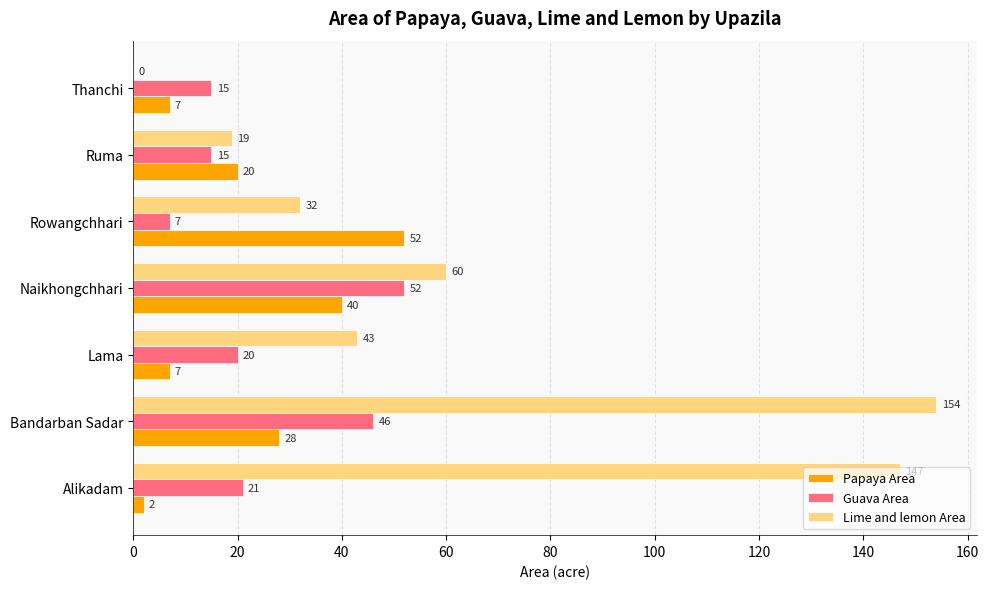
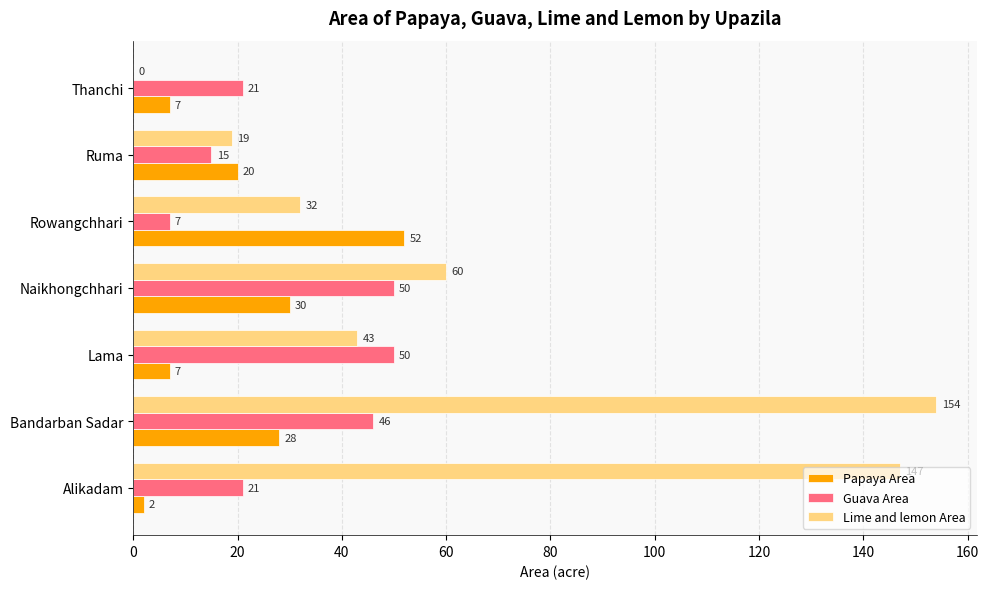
  {
    "Papaya Area": {
      "Thanchi": 7,
      "Ruma": 20,
      "Rowangchhari": 52,
-     "Naikhongchhari": 40,
+     "Naikhongchhari": 30,
      "Lama": 7,
      "Bandarban Sadar": 28,
      "Alikadam": 2
    },
    "Guava Area": {
-     "Thanchi": 15,
+     "Thanchi": 21,
      "Ruma": 15,
      "Rowangchhari": 7,
-     "Naikhongchhari": 52,
-     "Lama": 20,
+     "Naikhongchhari": 50,
+     "Lama": 50,
      "Bandarban Sadar": 46,
      "Alikadam": 21
    },
    "Lime and lemon Area": {
      "Thanchi": 0,
      "Ruma": 19,
      "Rowangchhari": 32,
      "Naikhongchhari": 60,
      "Lama": 43,
      "Bandarban Sadar": 154
    }
  }
